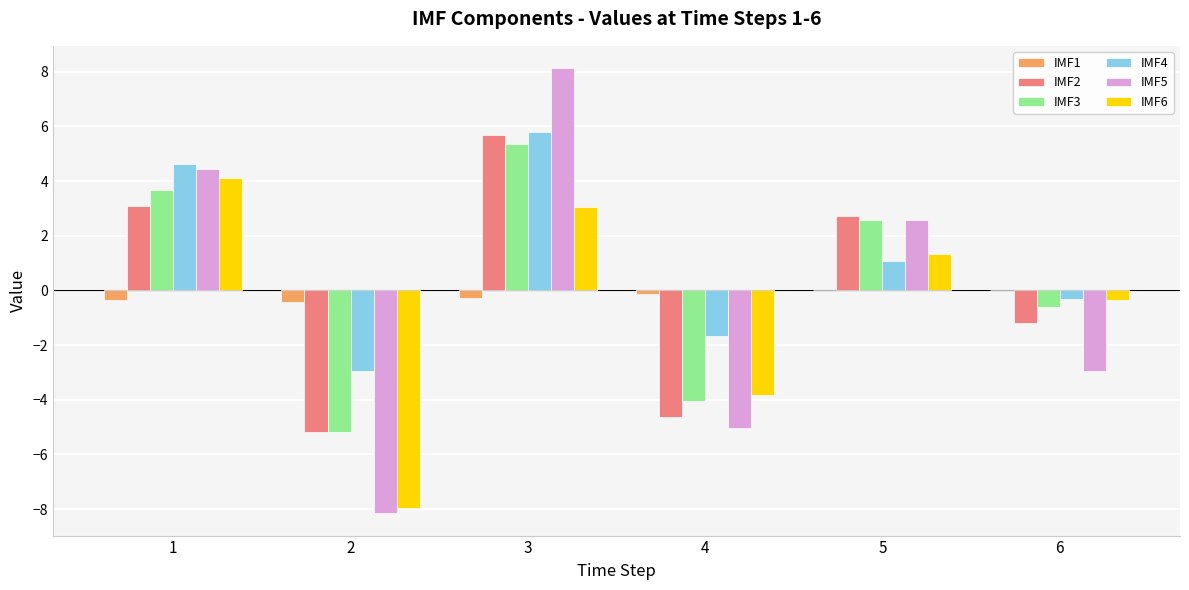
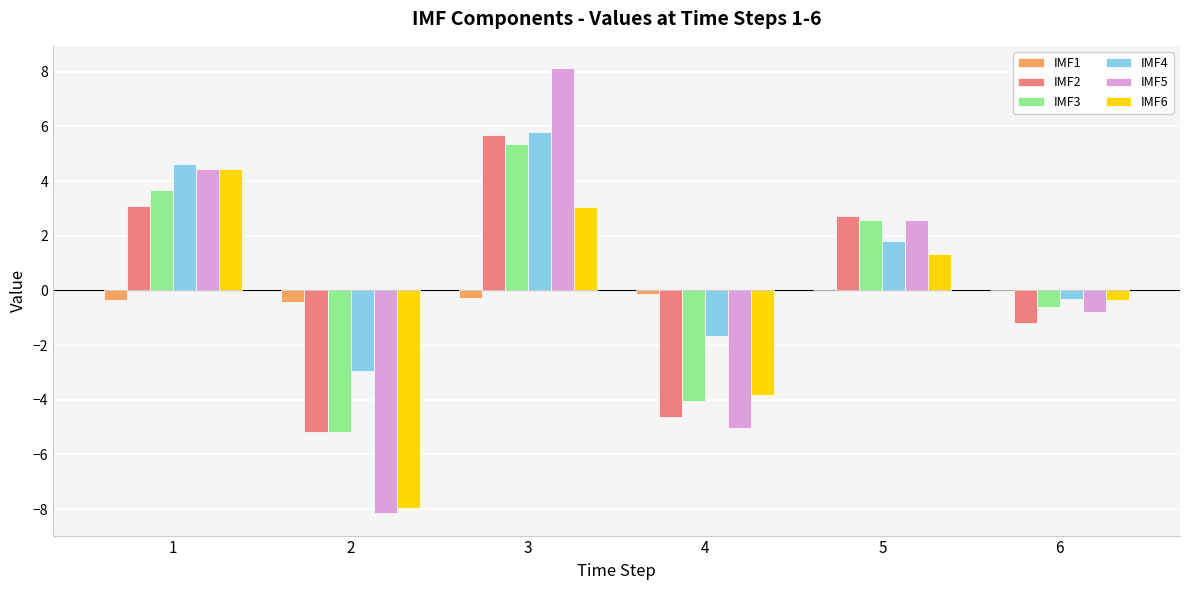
  {
    "IMF3": {
      "1": 3.7,
      "2": -5.2,
      "3": 5.4,
      "4": -4.0,
      "5": 2.6,
      "6": -0.6
    },
    "IMF4": {
      "1": 4.6,
      "2": -2.9,
      "3": 5.8,
      "4": -1.7,
-     "5": 1.1,
+     "5": 1.8,
      "6": -0.3
    },
    "IMF5": {
      "1": 4.4,
      "2": -8.2,
      "3": 8.1,
      "4": -5.0,
      "5": 2.6,
-     "6": -2.9
+     "6": -0.8
    },
    "IMF6": {
-     "1": 4.1,
+     "1": 4.5,
      "2": -7.9,
      "3": 3.0,
      "4": -3.8,
      "5": 1.3,
      "6": -0.3
    }
  }
